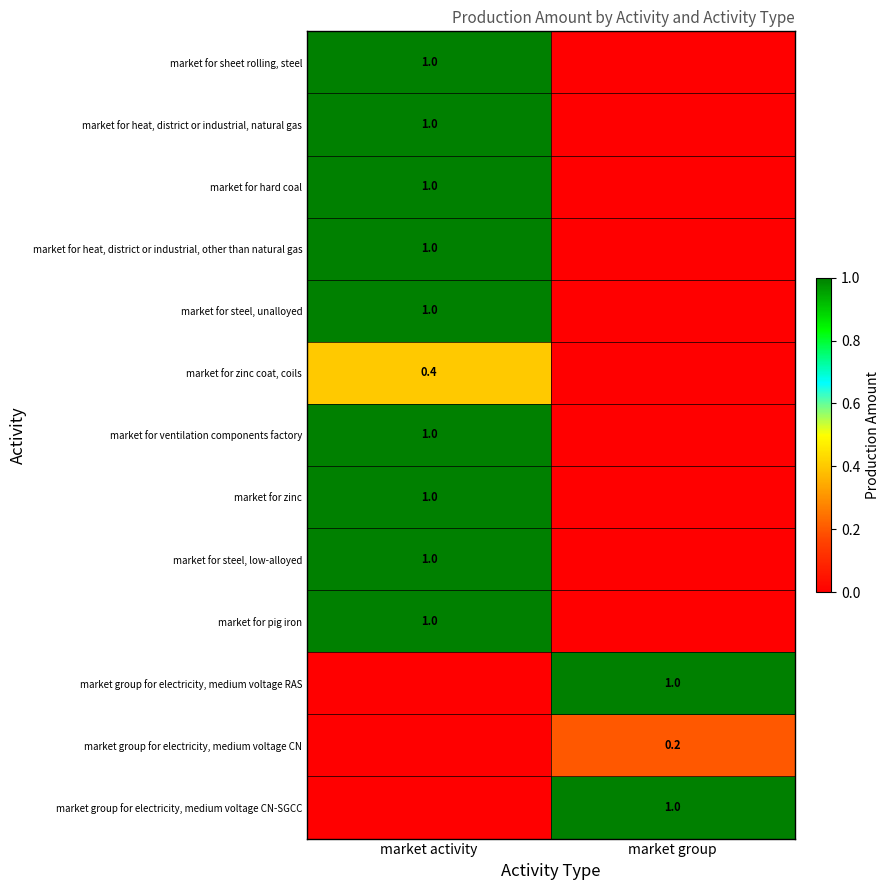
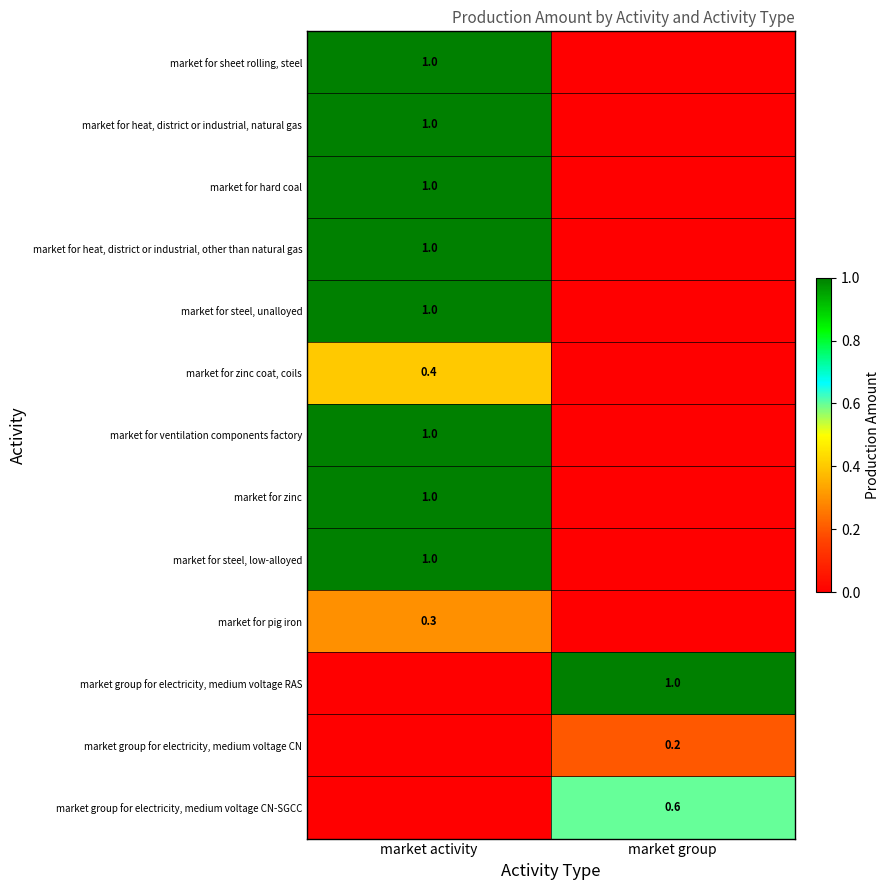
  {
    "market for sheet rolling, steel": {
      "market activity": 1.0
    },
    "market for heat, district or industrial, natural gas": {
      "market activity": 1.0
    },
    "market for hard coal": {
      "market activity": 1.0
    },
    "market for heat, district or industrial, other than natural gas": {
      "market activity": 1.0
    },
    "market for steel, unalloyed": {
      "market activity": 1.0
    },
    "market for zinc coat, coils": {
      "market activity": 0.4
    },
    "market for ventilation components factory": {
      "market activity": 1.0
    },
    "market for zinc": {
      "market activity": 1.0
    },
    "market for steel, low-alloyed": {
      "market activity": 1.0
    },
    "market for pig iron": {
-     "market activity": 1.0
+     "market activity": 0.3
    },
    "market group for electricity, medium voltage RAS": {
      "market group": 1.0
    },
    "market group for electricity, medium voltage CN": {
      "market group": 0.2
    },
    "market group for electricity, medium voltage CN-SGCC": {
-     "market group": 1.0
+     "market group": 0.6
    }
  }
